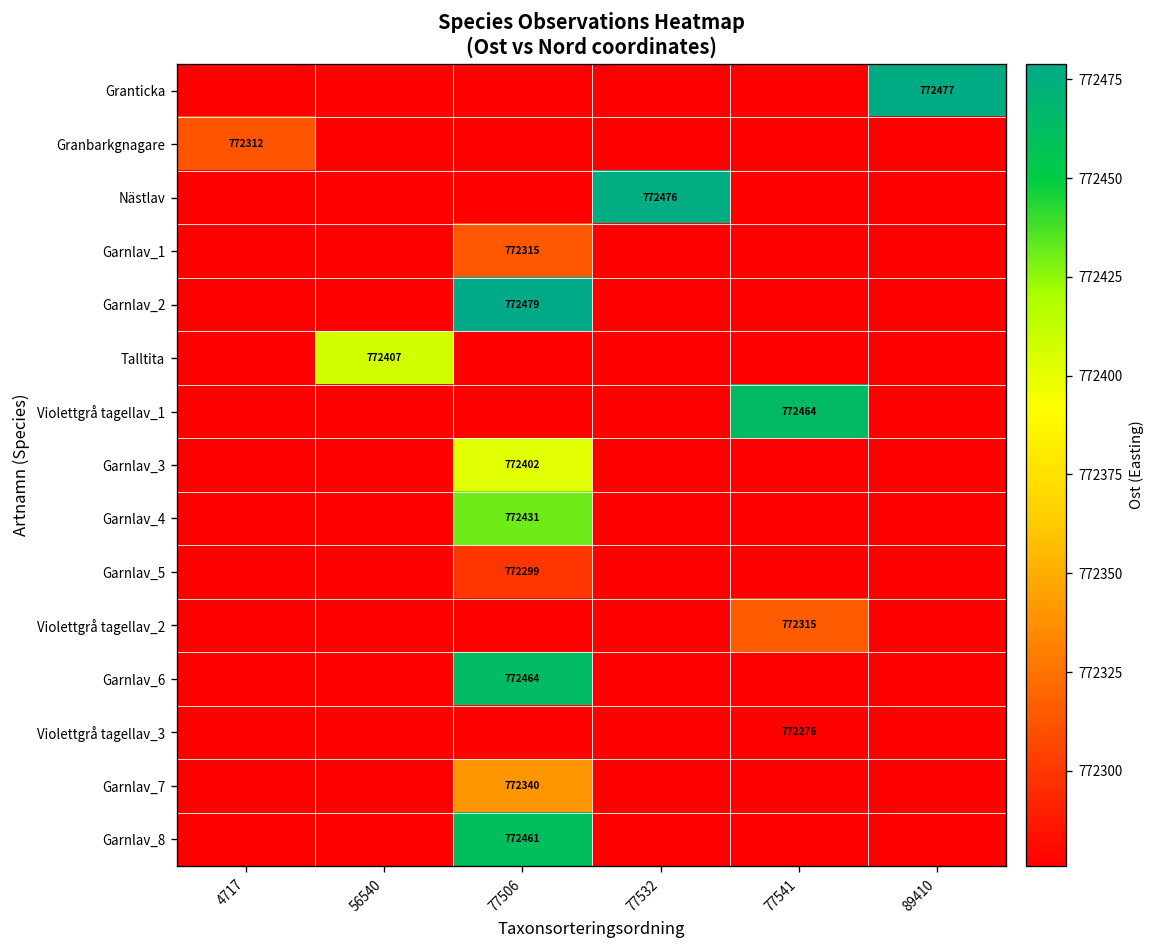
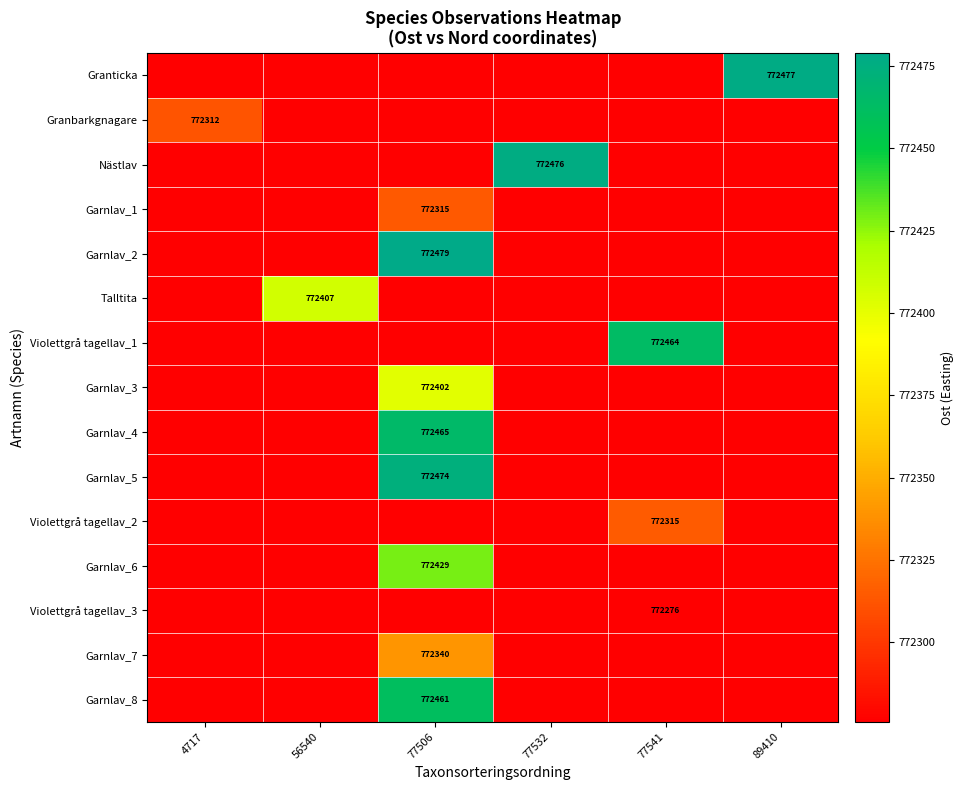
  {
    "Granticka": {
      "89410": 772477
    },
    "Granbarkgnagare": {
      "4717": 772312
    },
    "Nästlav": {
      "77532": 772476
    },
    "Garnlav_1": {
      "77506": 772315
    },
    "Garnlav_2": {
      "77506": 772479
    },
    "Talltita": {
      "56540": 772407
    },
    "Violettgrå tagellav_1": {
      "77541": 772464
    },
    "Garnlav_3": {
      "77506": 772402
    },
    "Garnlav_4": {
-     "77506": 772431
+     "77506": 772465
    },
    "Garnlav_5": {
-     "77506": 772299
+     "77506": 772474
    },
    "Violettgrå tagellav_2": {
      "77541": 772315
    },
    "Garnlav_6": {
-     "77506": 772464
+     "77506": 772429
    },
    "Violettgrå tagellav_3": {
      "77541": 772276
    },
    "Garnlav_7": {
      "77506": 772340
    },
    "Garnlav_8": {
      "77506": 772461
    }
  }
